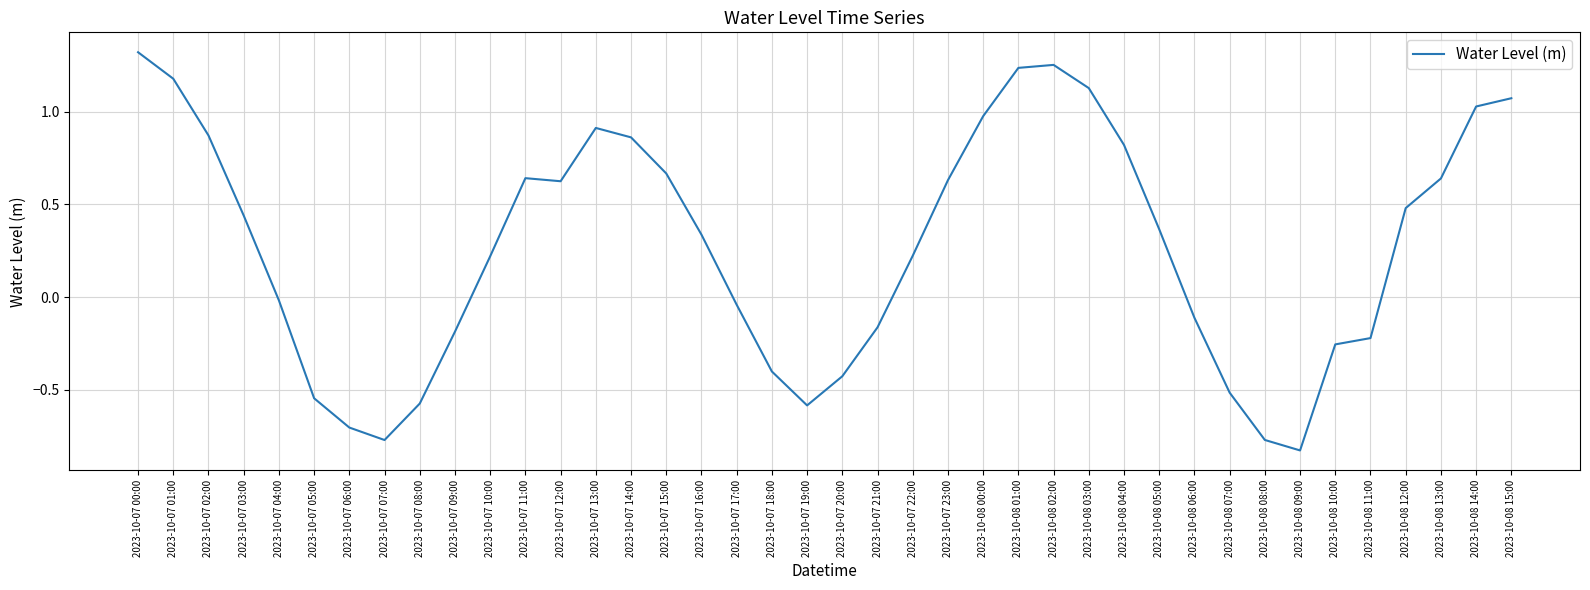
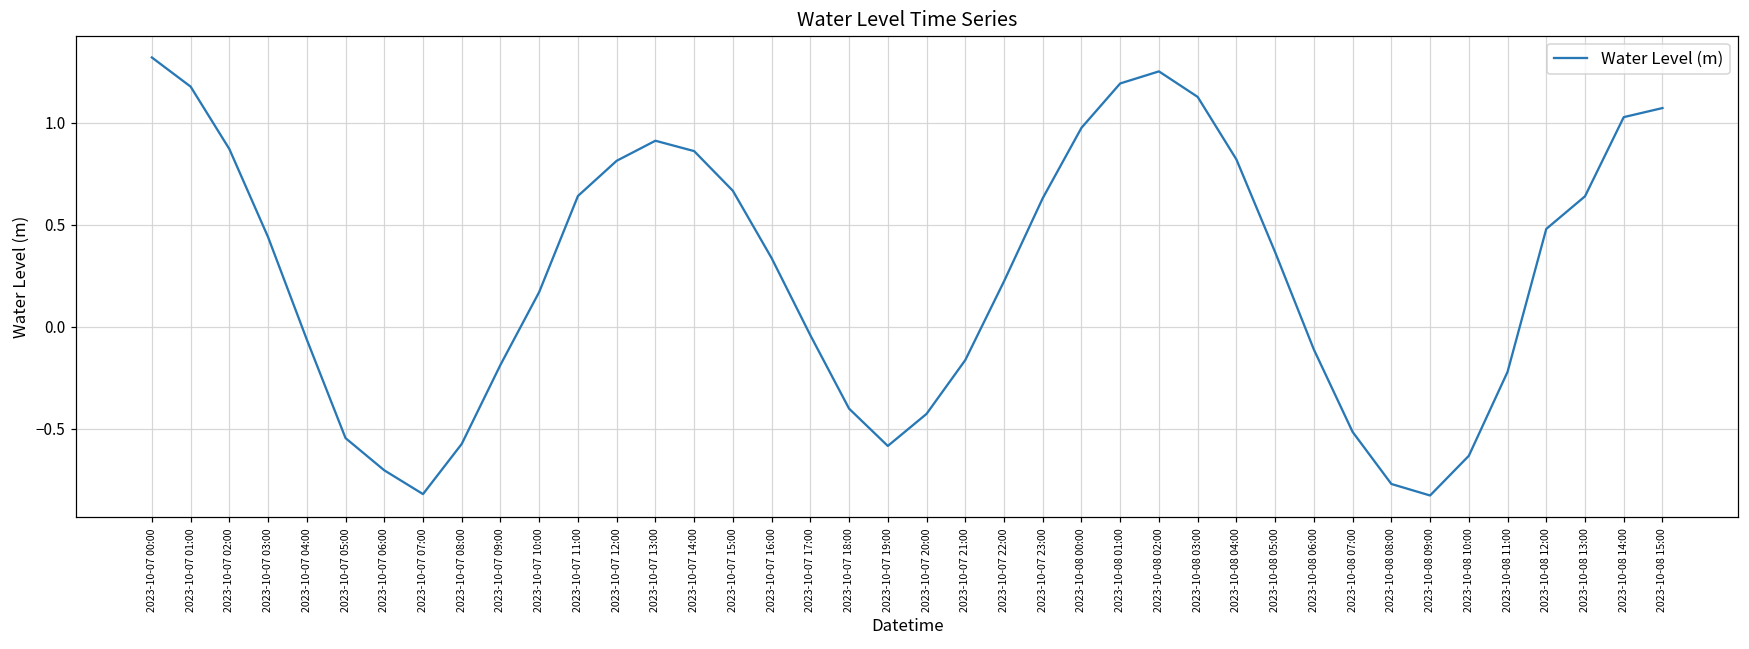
  {
    "2023-10-07 00:00": 1.32,
    "2023-10-07 01:00": 1.18,
    "2023-10-07 02:00": 0.87,
    "2023-10-07 03:00": 0.44,
-   "2023-10-07 04:00": -0.02,
+   "2023-10-07 04:00": -0.06,
    "2023-10-07 05:00": -0.55,
    "2023-10-07 06:00": -0.70,
-   "2023-10-07 07:00": -0.77,
+   "2023-10-07 07:00": -0.82,
    "2023-10-07 08:00": -0.57,
    "2023-10-07 09:00": -0.19,
-   "2023-10-07 10:00": 0.22,
+   "2023-10-07 10:00": 0.17,
    "2023-10-07 11:00": 0.64,
-   "2023-10-07 12:00": 0.62,
+   "2023-10-07 12:00": 0.81,
    "2023-10-07 13:00": 0.91,
    "2023-10-07 14:00": 0.86,
    "2023-10-07 15:00": 0.67,
    "2023-10-07 16:00": 0.34,
    "2023-10-07 17:00": -0.04,
    "2023-10-07 18:00": -0.40,
    "2023-10-07 19:00": -0.58,
    "2023-10-07 20:00": -0.43,
    "2023-10-07 21:00": -0.16,
    "2023-10-07 22:00": 0.22,
    "2023-10-07 23:00": 0.63,
    "2023-10-08 00:00": 0.98,
-   "2023-10-08 01:00": 1.24,
+   "2023-10-08 01:00": 1.19,
    "2023-10-08 02:00": 1.25,
    "2023-10-08 03:00": 1.13,
    "2023-10-08 04:00": 0.82,
    "2023-10-08 05:00": 0.37,
    "2023-10-08 06:00": -0.11,
    "2023-10-08 07:00": -0.51,
    "2023-10-08 08:00": -0.77,
    "2023-10-08 09:00": -0.83,
-   "2023-10-08 10:00": -0.25,
+   "2023-10-08 10:00": -0.63,
    "2023-10-08 11:00": -0.22,
    "2023-10-08 12:00": 0.48,
    "2023-10-08 13:00": 0.64,
    "2023-10-08 14:00": 1.03,
    "2023-10-08 15:00": 1.07
  }
